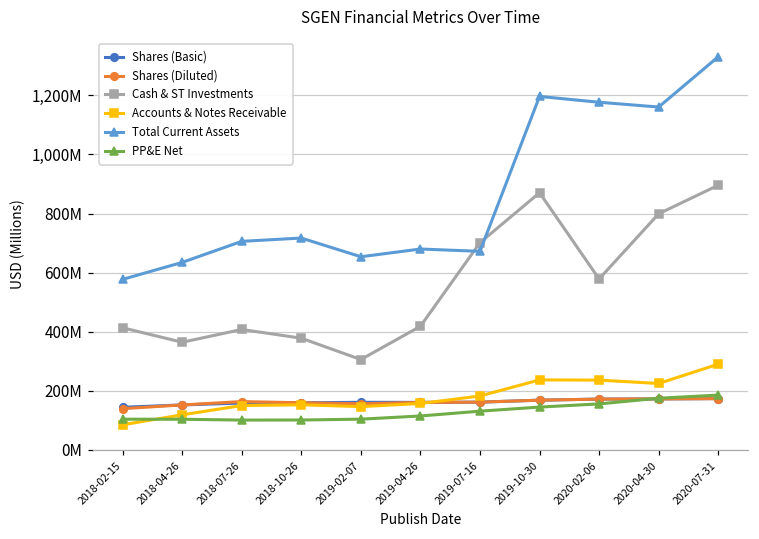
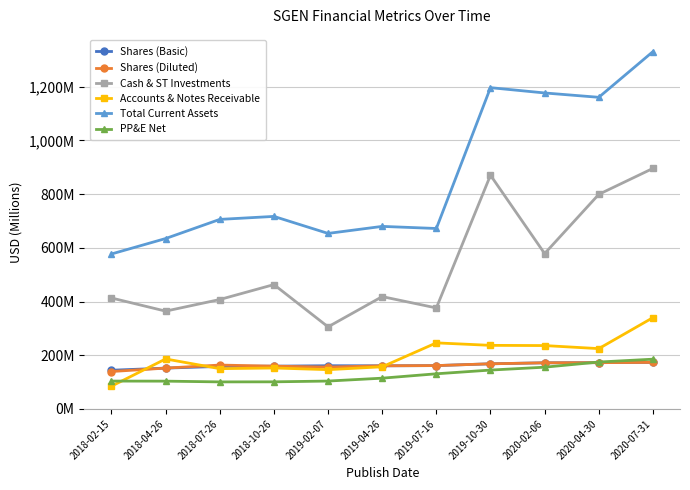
  {
    "Cash & ST Investments": {
      "2018-02-15": "410,000,000",
      "2018-04-26": "360,000,000",
      "2018-07-26": "410,000,000",
-     "2018-10-26": "380,000,000",
+     "2018-10-26": "460,000,000",
      "2019-02-07": "310,000,000",
      "2019-04-26": "420,000,000",
-     "2019-07-16": "700,000,000",
+     "2019-07-16": "380,000,000",
      "2019-10-30": "870,000,000",
      "2020-02-06": "580,000,000",
      "2020-04-30": "800,000,000",
      "2020-07-31": "900,000,000"
    },
    "Accounts & Notes Receivable": {
      "2018-02-15": "80,000,000",
-     "2018-04-26": "120,000,000",
+     "2018-04-26": "190,000,000",
      "2019-02-07": "150,000,000",
-     "2019-07-16": "180,000,000",
+     "2019-07-16": "250,000,000",
      "2019-10-30": "240,000,000",
      "2020-02-06": "240,000,000",
      "2020-04-30": "220,000,000",
-     "2020-07-31": "290,000,000"
+     "2020-07-31": "340,000,000"
    },
    "PP&E Net": {
      "2018-02-15": "100,000,000",
      "2018-04-26": "100,000,000",
      "2018-07-26": "100,000,000",
      "2018-10-26": "100,000,000",
      "2019-02-07": "100,000,000",
      "2019-04-26": "110,000,000",
      "2019-07-16": "130,000,000",
      "2019-10-30": "140,000,000",
      "2020-02-06": "160,000,000",
      "2020-07-31": "190,000,000"
    }
  }
